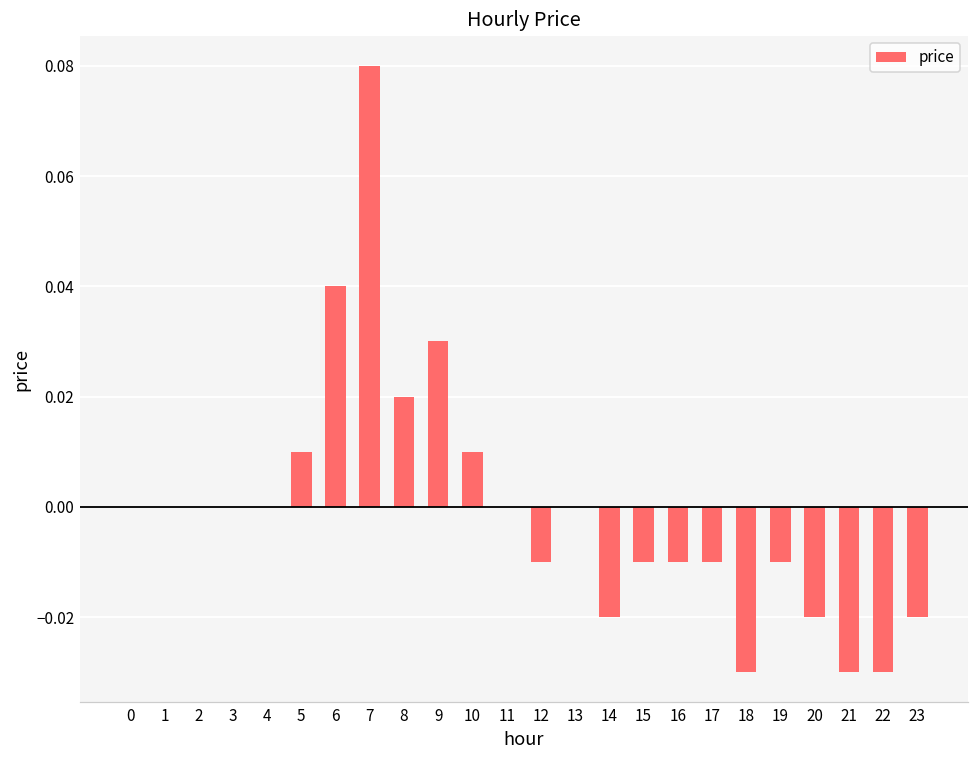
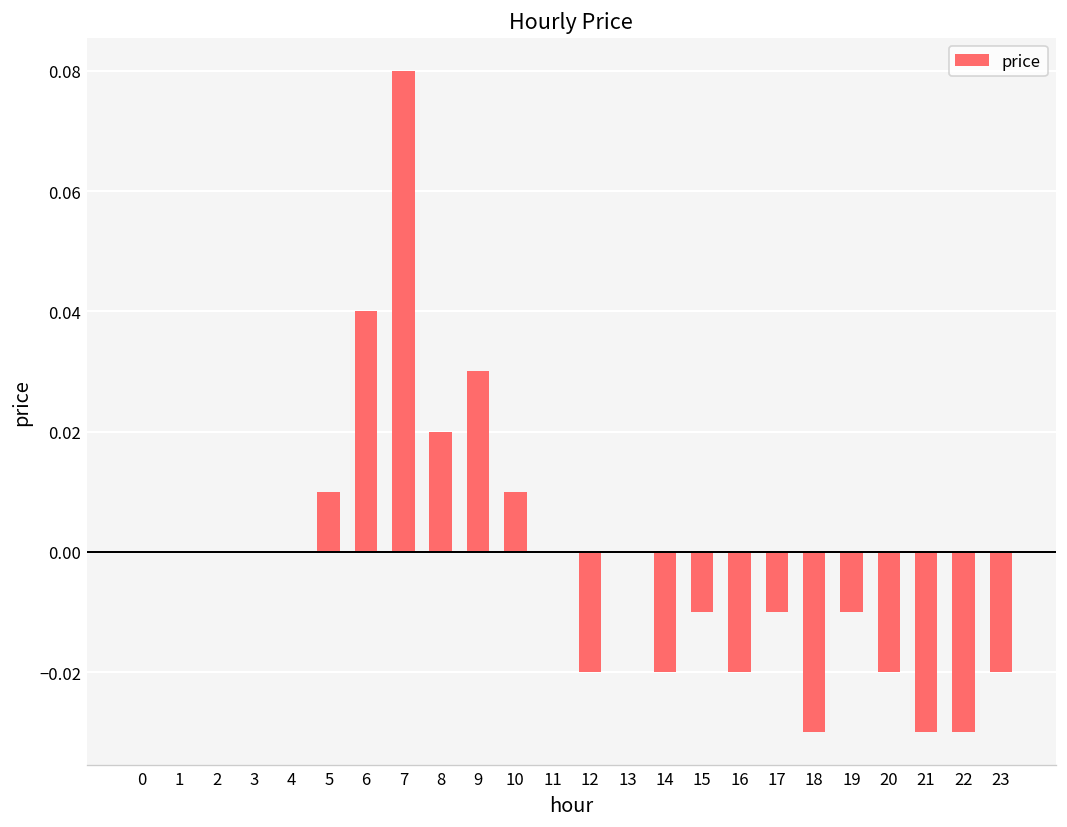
  {
    "0": 0.00,
    "1": 0.00,
    "2": 0.00,
    "3": 0.00,
    "4": 0.00,
    "5": 0.01,
    "6": 0.04,
    "7": 0.08,
    "8": 0.02,
    "9": 0.03,
    "10": 0.01,
    "11": 0.00,
-   "12": -0.01,
+   "12": -0.02,
    "13": 0.00,
    "14": -0.02,
    "15": -0.01,
-   "16": -0.01,
+   "16": -0.02,
    "17": -0.01,
    "18": -0.03,
    "19": -0.01,
    "20": -0.02,
    "21": -0.03,
    "22": -0.03,
    "23": -0.02
  }
